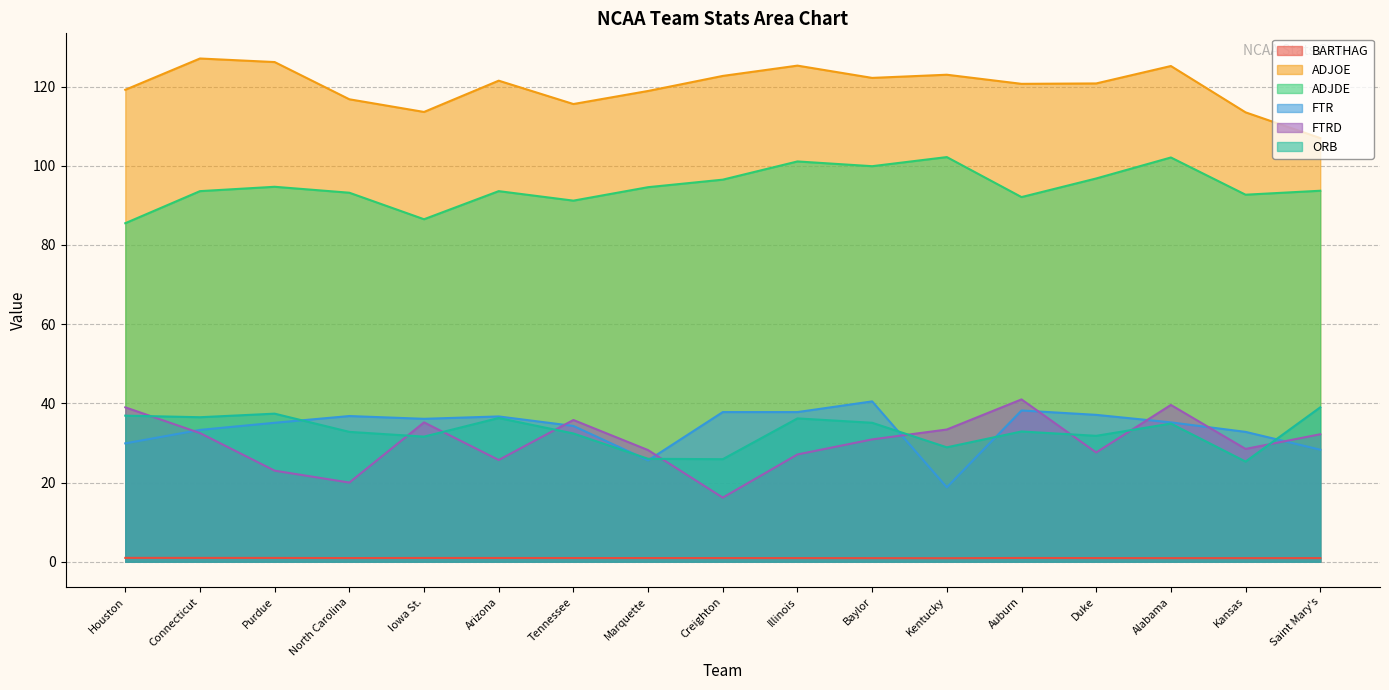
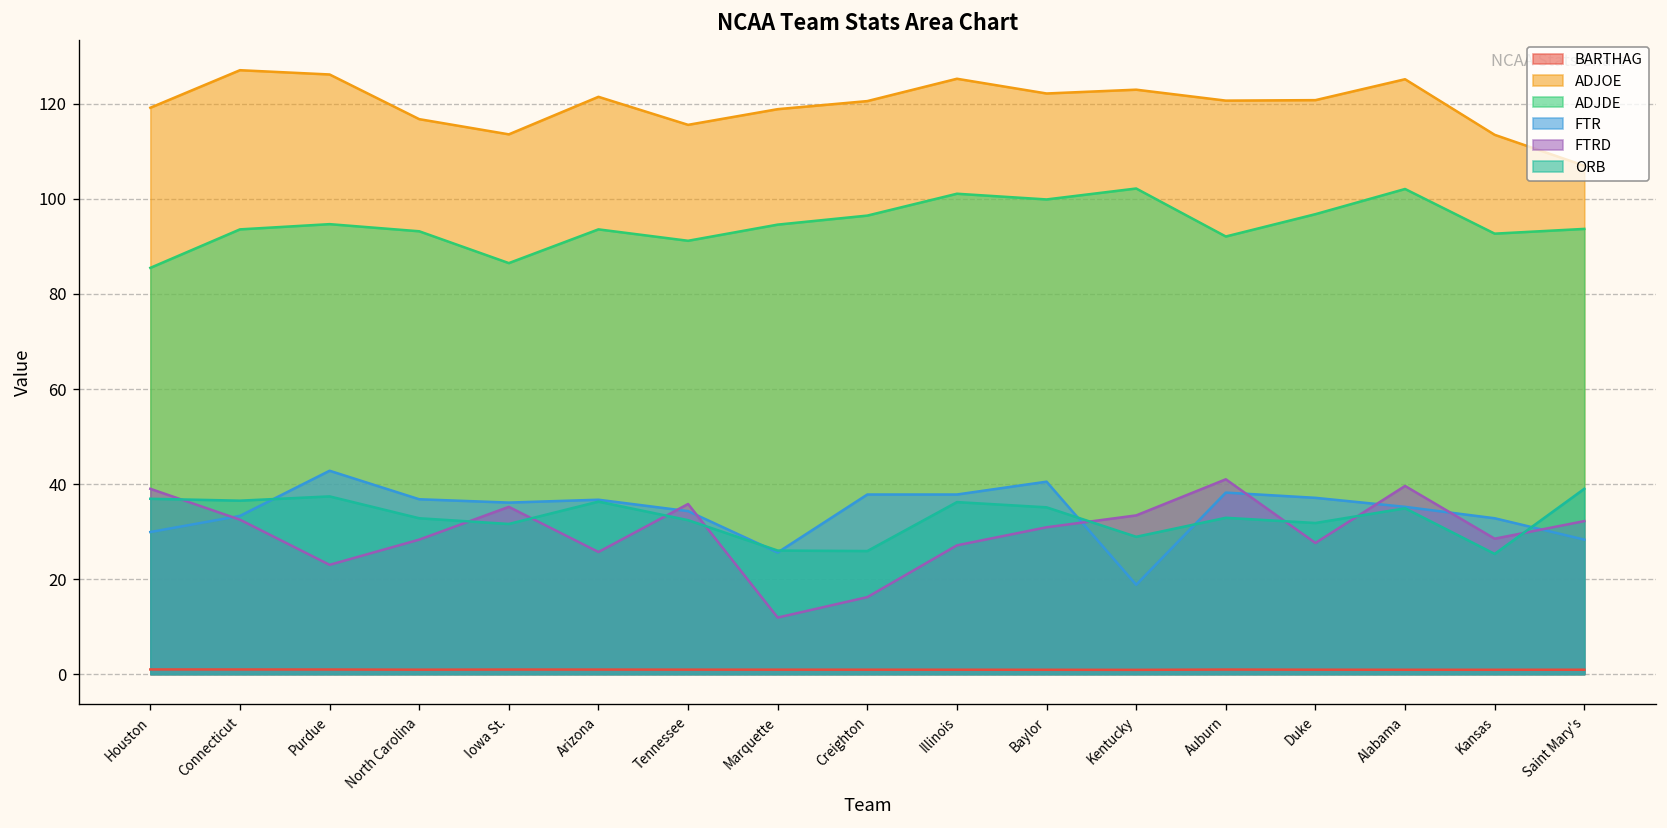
  {
    "BARTHAG": {
      "Houston": 1,
      "Connecticut": 1,
      "Purdue": 1,
      "North Carolina": 1,
      "Iowa St.": 1,
      "Arizona": 1,
      "Tennessee": 1,
      "Marquette": 1,
      "Creighton": 1,
      "Illinois": 1,
      "Baylor": 1,
      "Kentucky": 1,
      "Auburn": 1,
      "Duke": 1,
      "Alabama": 1,
      "Kansas": 1,
      "Saint Mary's": 1
    },
    "ADJOE": {
      "Houston": 119,
      "Connecticut": 127,
      "Purdue": 126,
      "North Carolina": 117,
      "Iowa St.": 114,
      "Arizona": 122,
      "Tennessee": 116,
      "Marquette": 119,
-     "Creighton": 123,
+     "Creighton": 121,
      "Illinois": 125,
      "Baylor": 122,
      "Kentucky": 123,
      "Auburn": 121,
      "Duke": 121,
      "Alabama": 125,
      "Kansas": 114
    },
    "FTR": {
      "Houston": 30,
      "Connecticut": 33,
-     "Purdue": 35,
+     "Purdue": 43,
      "North Carolina": 37,
      "Iowa St.": 36,
      "Tennessee": 34,
      "Creighton": 38,
      "Illinois": 38,
      "Baylor": 41,
      "Kentucky": 19,
      "Auburn": 38,
      "Duke": 37,
      "Kansas": 33,
      "Saint Mary's": 28
    },
    "FTRD": {
      "Houston": 39,
      "Connecticut": 33,
      "Purdue": 23,
-     "North Carolina": 20,
+     "North Carolina": 28,
      "Iowa St.": 35,
      "Arizona": 26,
      "Tennessee": 36,
-     "Marquette": 28,
+     "Marquette": 12,
      "Creighton": 16,
      "Illinois": 27,
      "Baylor": 31,
      "Kentucky": 33,
      "Auburn": 41,
      "Duke": 28,
      "Alabama": 40,
      "Kansas": 29,
      "Saint Mary's": 32
    }
  }
